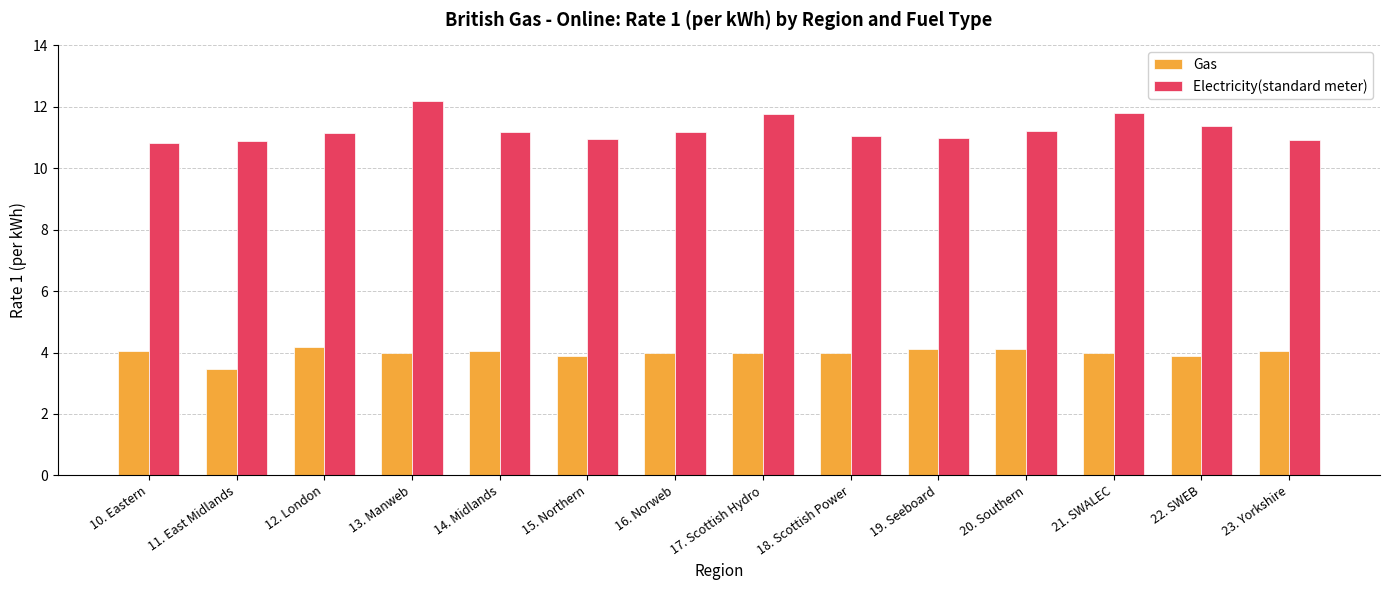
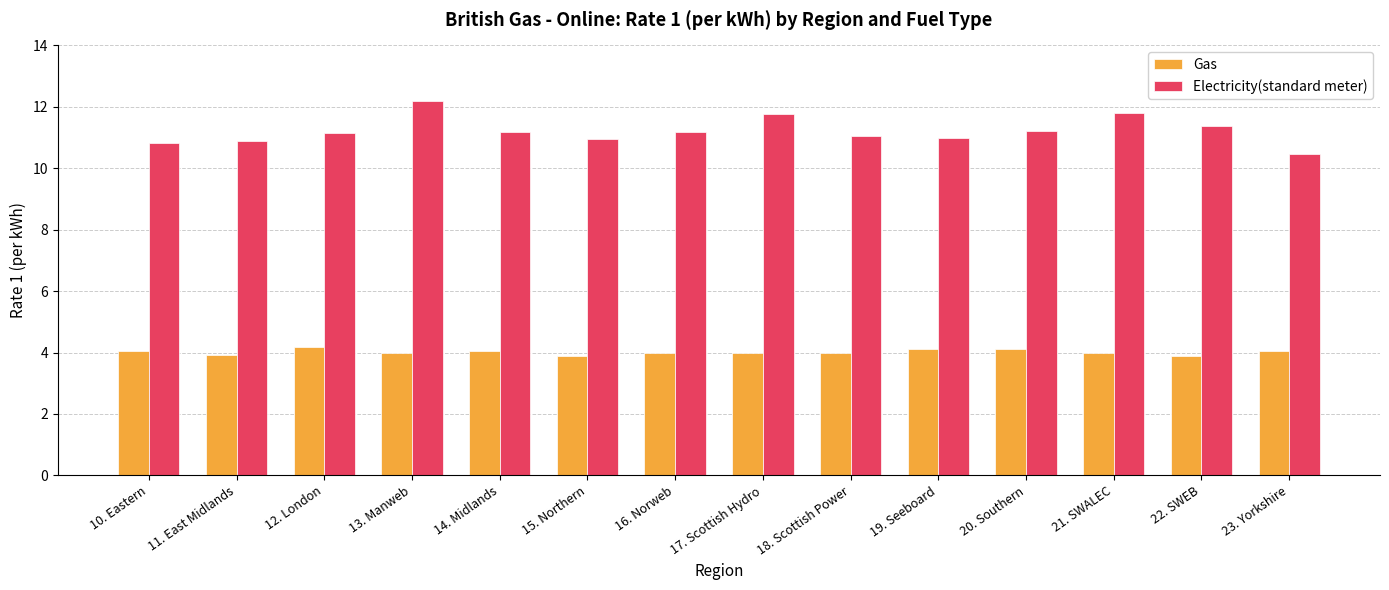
  {
    "Gas": {
      "10. Eastern": 4.1,
-     "11. East Midlands": 3.5,
+     "11. East Midlands": 3.9,
      "12. London": 4.2,
      "13. Manweb": 4.0,
      "14. Midlands": 4.0,
      "15. Northern": 3.9,
      "16. Norweb": 4.0,
      "17. Scottish Hydro": 4.0,
      "18. Scottish Power": 4.0,
      "19. Seeboard": 4.1,
      "20. Southern": 4.1,
      "21. SWALEC": 4.0,
      "22. SWEB": 3.9,
      "23. Yorkshire": 4.1
    },
    "Electricity(standard meter)": {
      "10. Eastern": 10.8,
      "11. East Midlands": 10.9,
      "12. London": 11.2,
      "13. Manweb": 12.2,
      "14. Midlands": 11.2,
      "15. Northern": 11.0,
      "16. Norweb": 11.2,
      "17. Scottish Hydro": 11.8,
      "18. Scottish Power": 11.1,
      "19. Seeboard": 11.0,
      "20. Southern": 11.2,
      "21. SWALEC": 11.8,
      "22. SWEB": 11.4,
-     "23. Yorkshire": 10.9
+     "23. Yorkshire": 10.5
    }
  }
